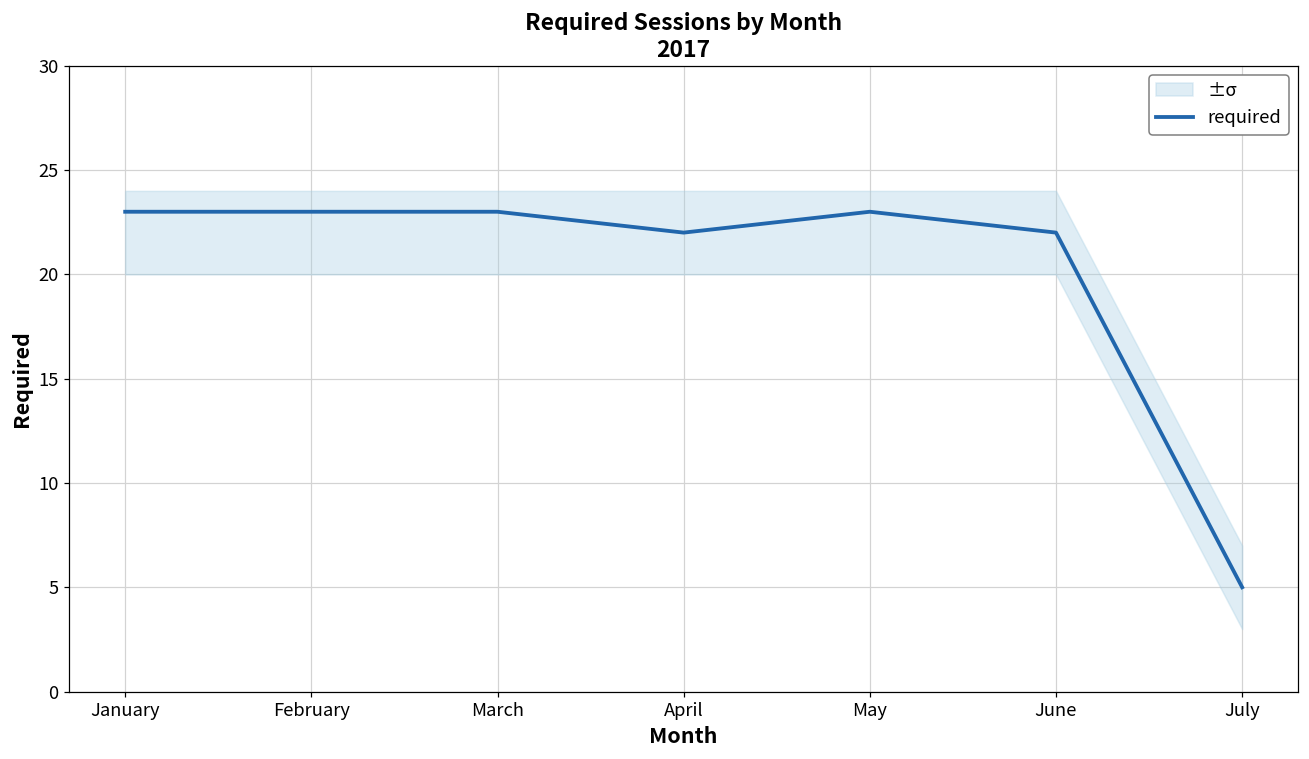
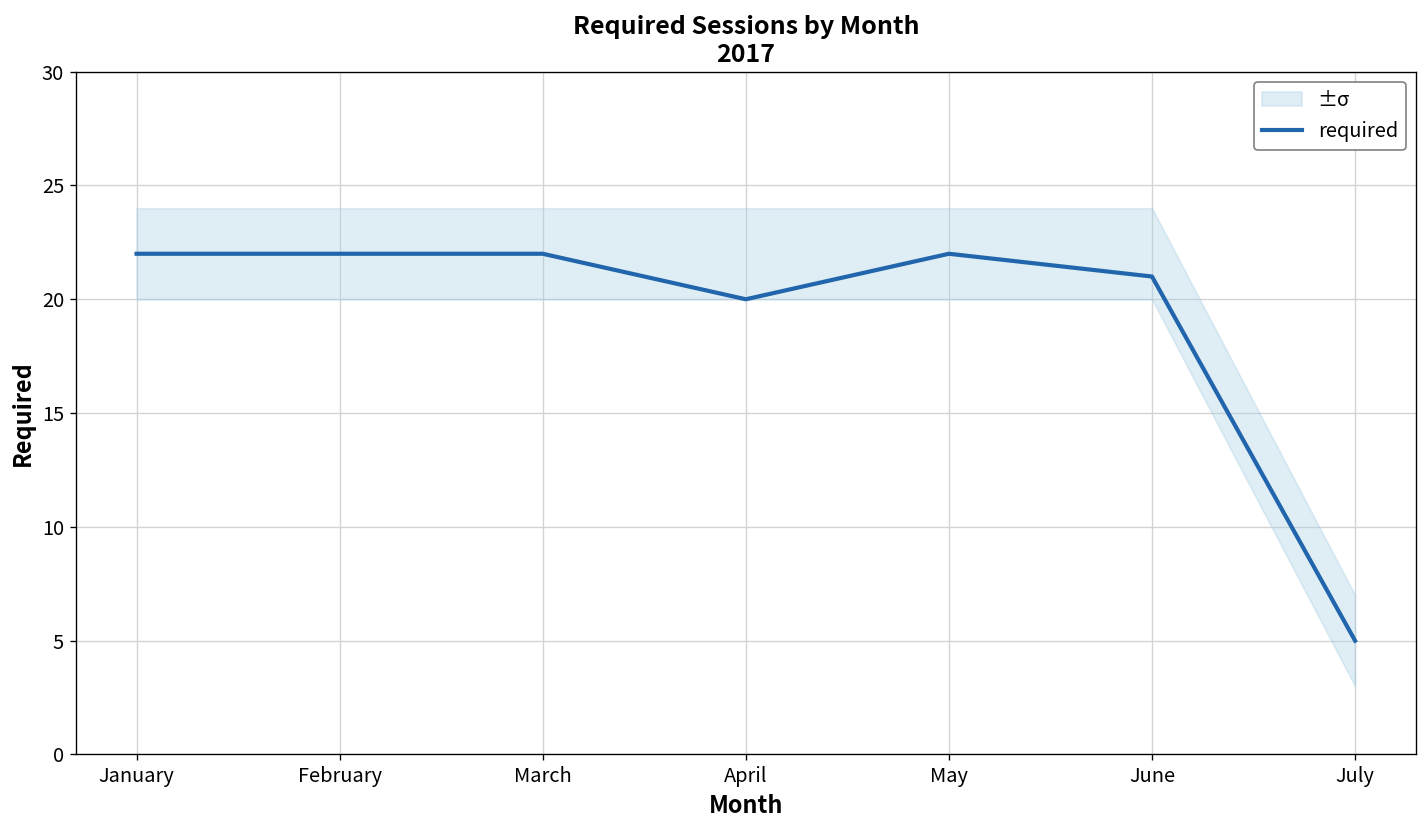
  {
    "required": {
-     "January": 23,
-     "February": 23,
-     "March": 23,
-     "April": 22,
-     "May": 23,
-     "June": 22,
+     "January": 22,
+     "February": 22,
+     "March": 22,
+     "April": 20,
+     "May": 22,
+     "June": 21,
      "July": 5
    }
  }
